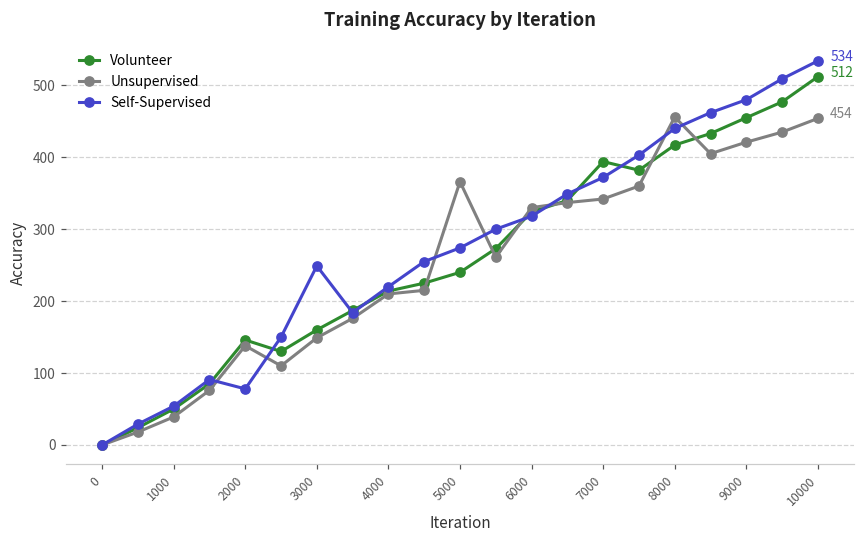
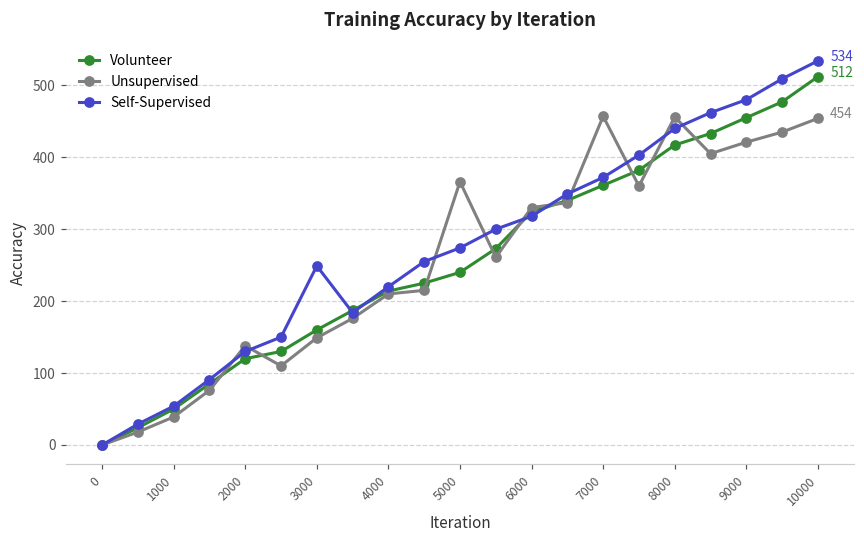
  {
    "Volunteer": {
      "1000": 50,
-     "2000": 150,
+     "2000": 120,
      "3000": 160,
      "4000": 210,
      "5000": 240,
      "6000": 320,
-     "7000": 390,
+     "7000": 360,
      "8000": 420,
      "9000": 460
    },
    "Unsupervised": {
      "1000": 40,
      "2000": 140,
      "3000": 150,
      "4000": 210,
      "5000": 370,
      "6000": 330,
-     "7000": 340,
+     "7000": 460,
      "8000": 460,
      "9000": 420
    },
    "Self-Supervised": {
      "1000": 50,
-     "2000": 80,
+     "2000": 130,
      "3000": 250,
      "4000": 220,
      "5000": 270,
      "6000": 320,
      "7000": 370,
      "8000": 440,
      "9000": 480
    }
  }
